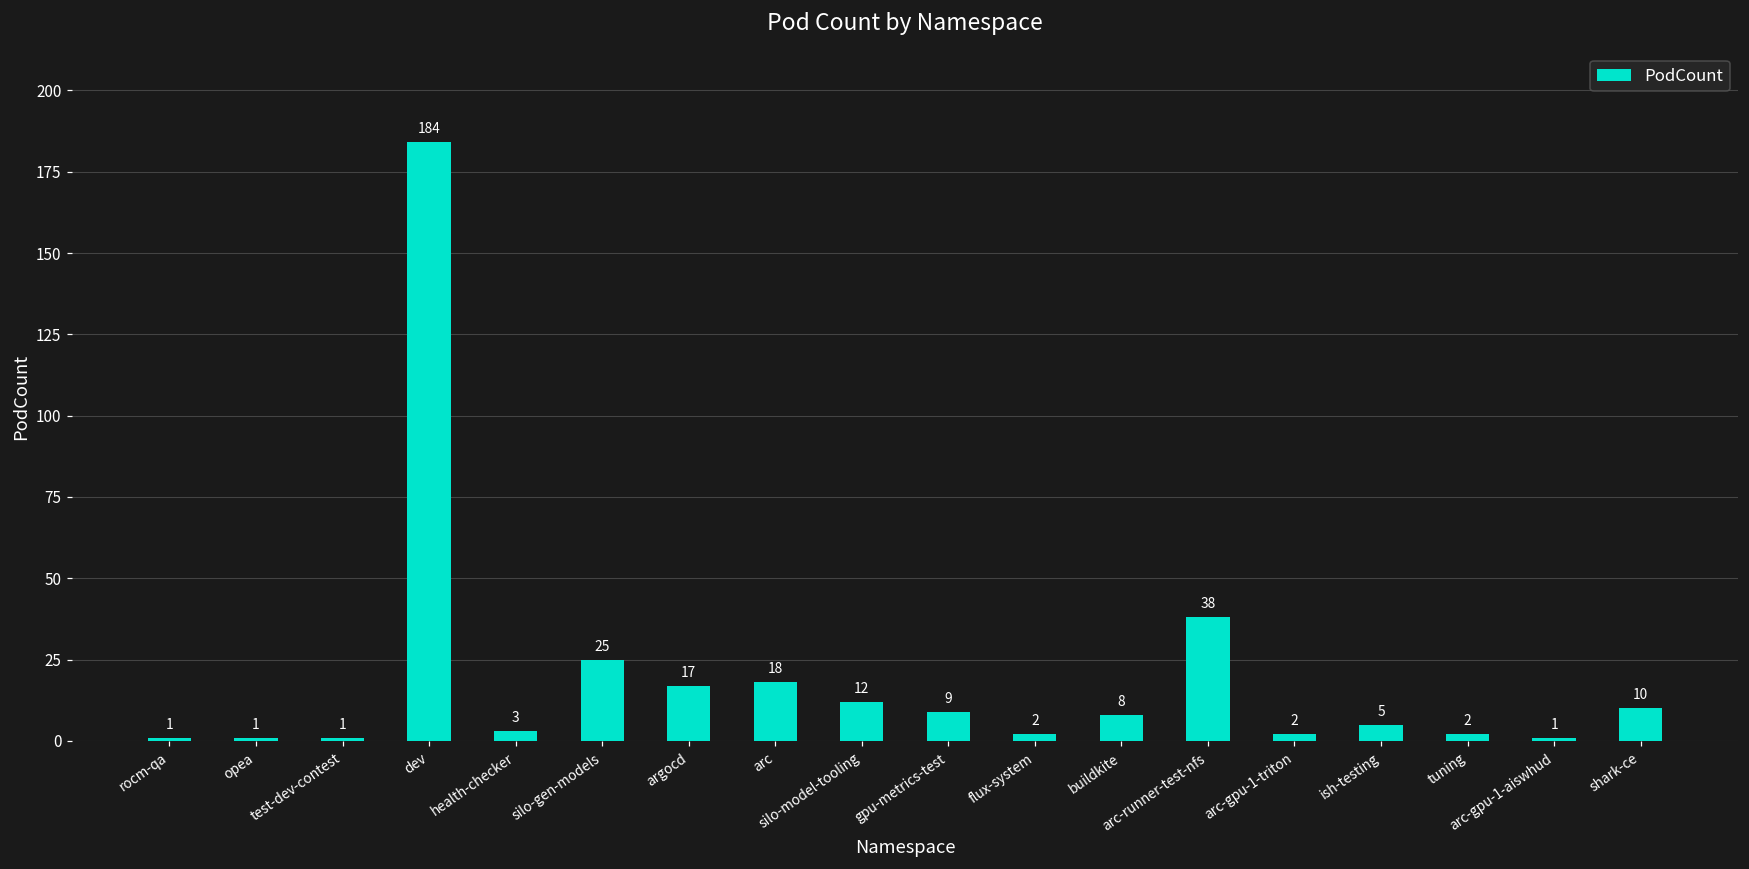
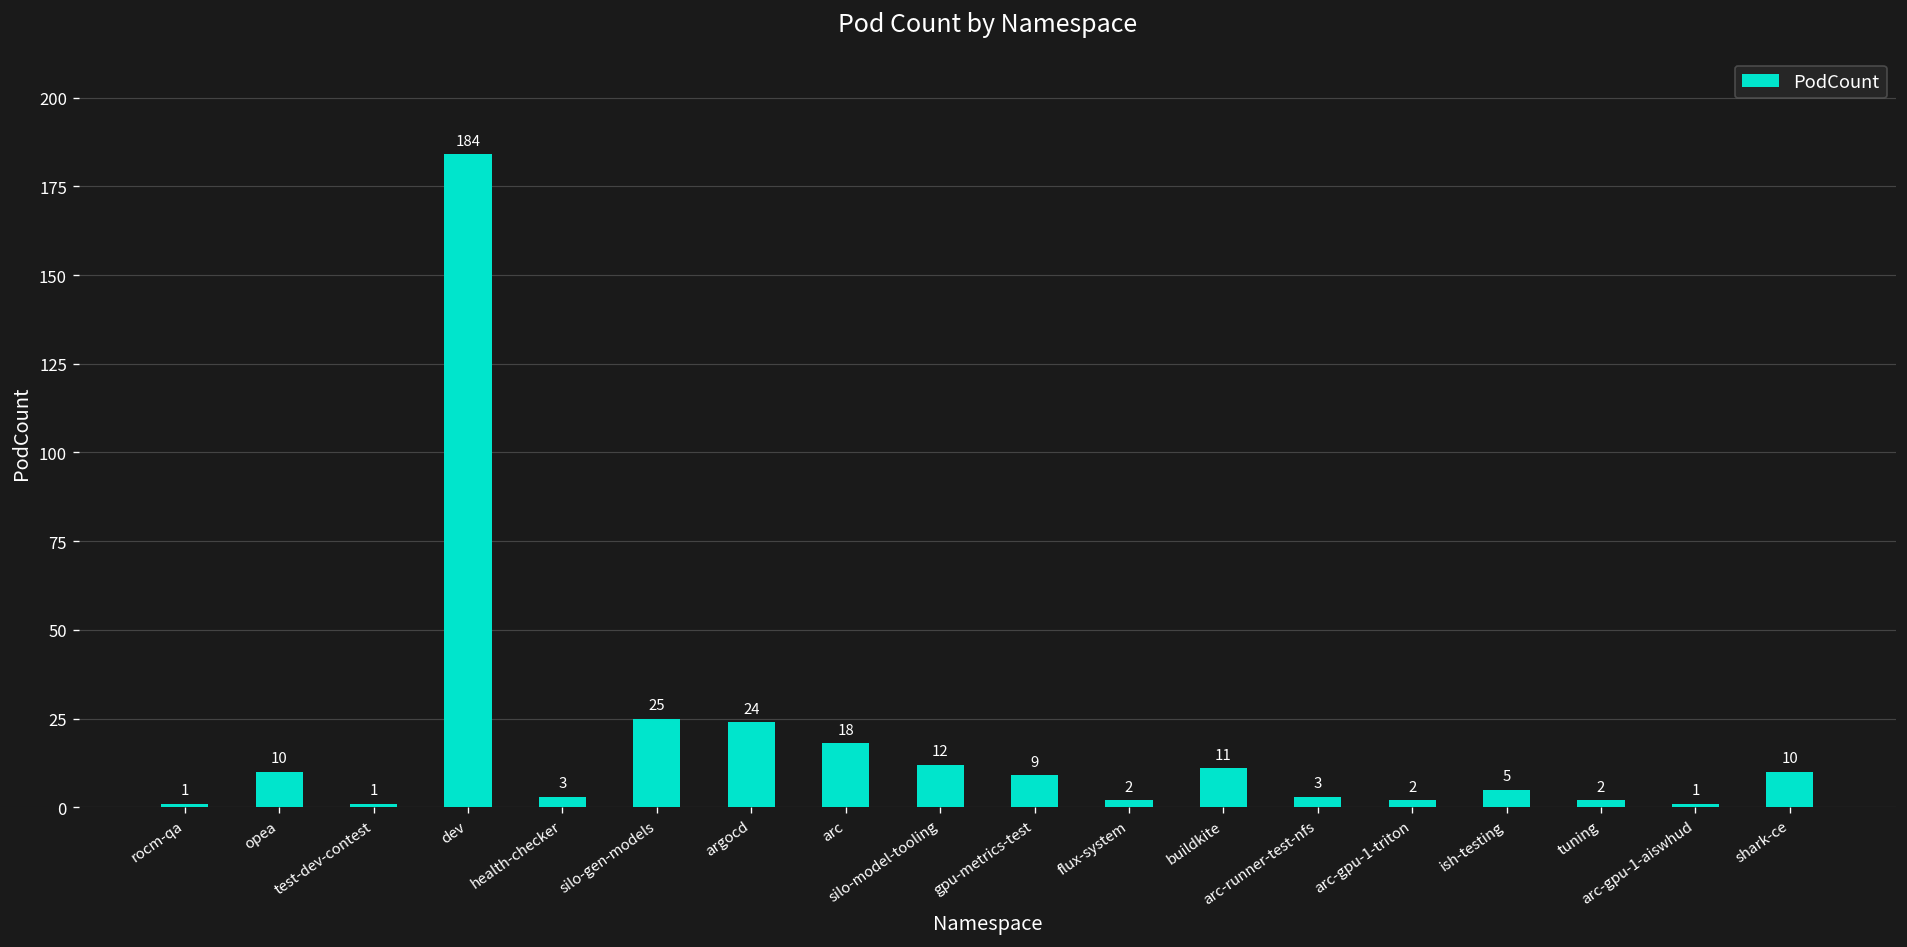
  {
    "rocm-qa": 1,
-   "opea": 1,
+   "opea": 10,
    "test-dev-contest": 1,
    "dev": 184,
    "health-checker": 3,
    "silo-gen-models": 25,
-   "argocd": 17,
+   "argocd": 24,
    "arc": 18,
    "silo-model-tooling": 12,
    "gpu-metrics-test": 9,
    "flux-system": 2,
-   "buildkite": 8,
-   "arc-runner-test-nfs": 38,
+   "buildkite": 11,
+   "arc-runner-test-nfs": 3,
    "arc-gpu-1-triton": 2,
    "ish-testing": 5,
    "tuning": 2,
    "arc-gpu-1-aiswhud": 1,
    "shark-ce": 10
  }
